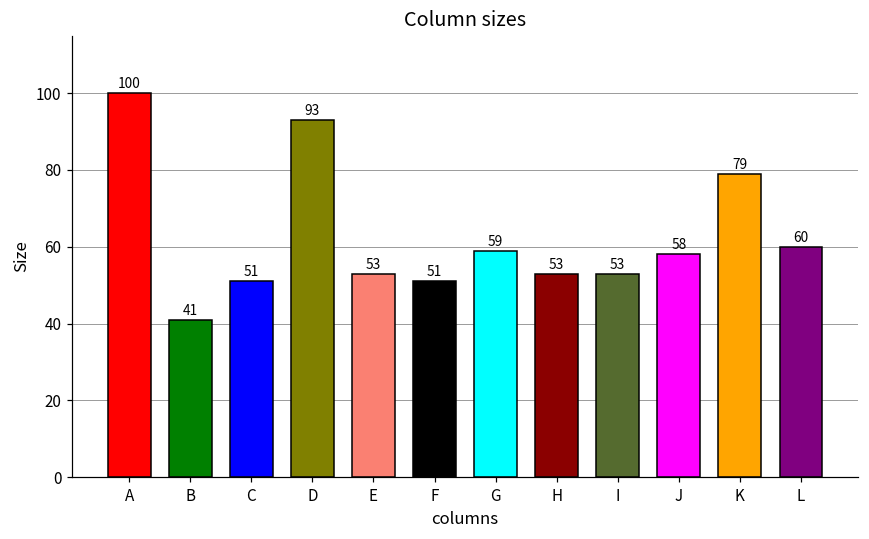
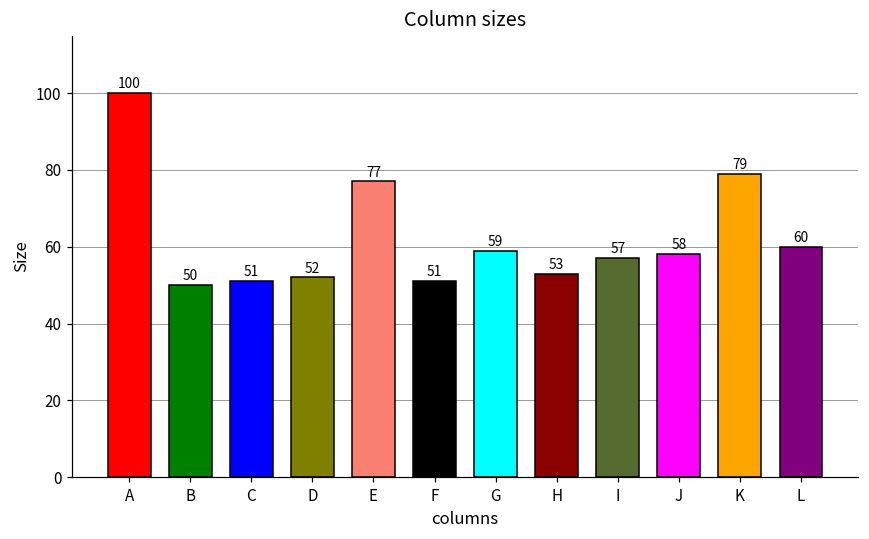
  {
    "A": 100,
-   "B": 41,
+   "B": 50,
    "C": 51,
-   "D": 93,
-   "E": 53,
+   "D": 52,
+   "E": 77,
    "F": 51,
    "G": 59,
    "H": 53,
-   "I": 53,
+   "I": 57,
    "J": 58,
    "K": 79,
    "L": 60
  }
